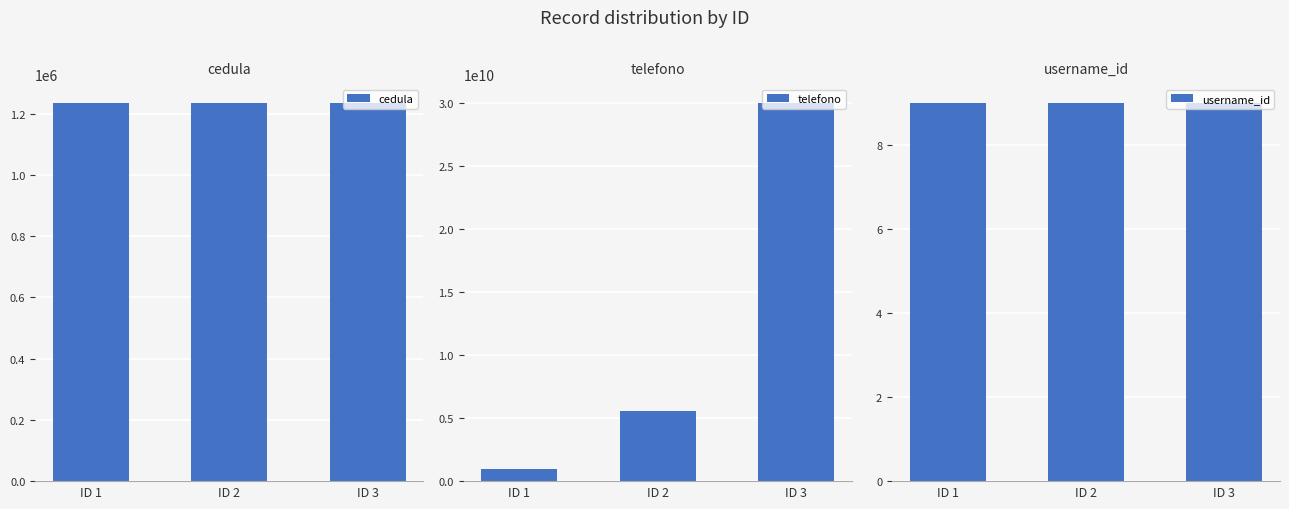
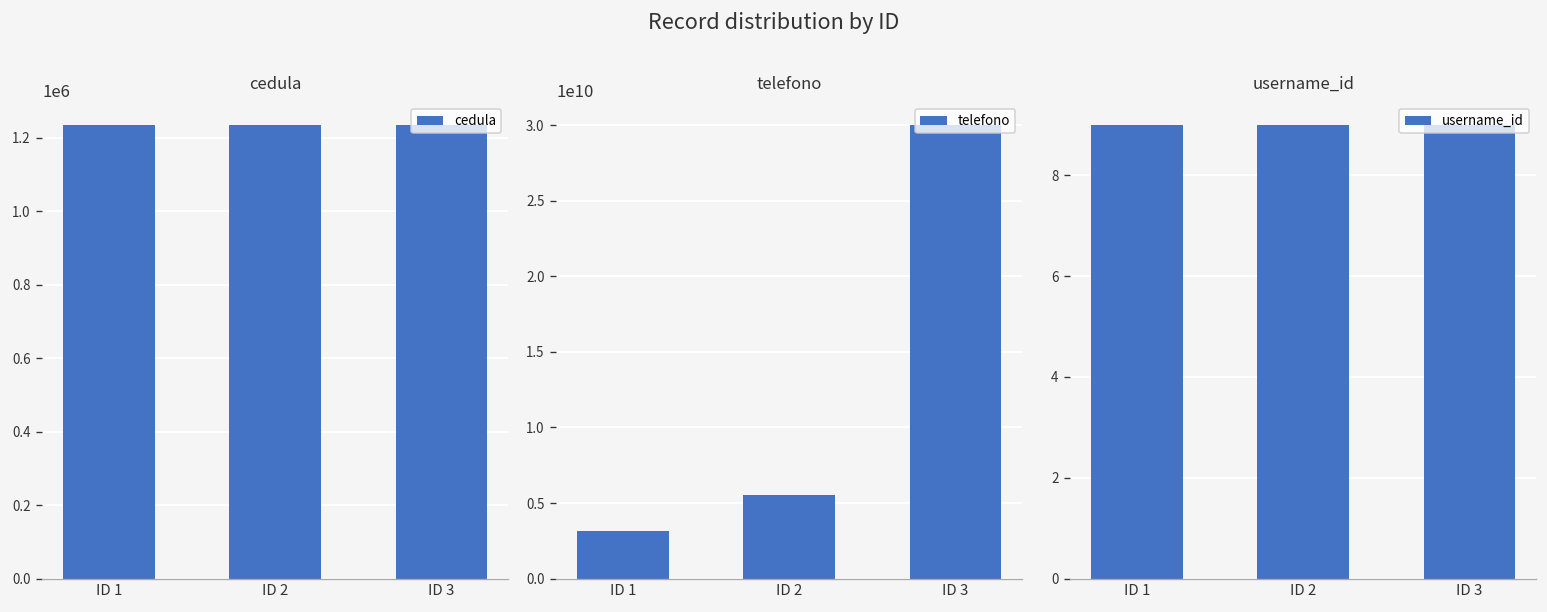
  {
    "cedula": {
      "ID 1": 1230000,
      "ID 2": 1230000
    },
    "telefono": {
-     "ID 1": 900000000,
+     "ID 1": 3100000000,
      "ID 2": 5600000000
    },
    "username_id": {
      "ID 1": 9.0,
      "ID 2": 9.0
    }
  }
